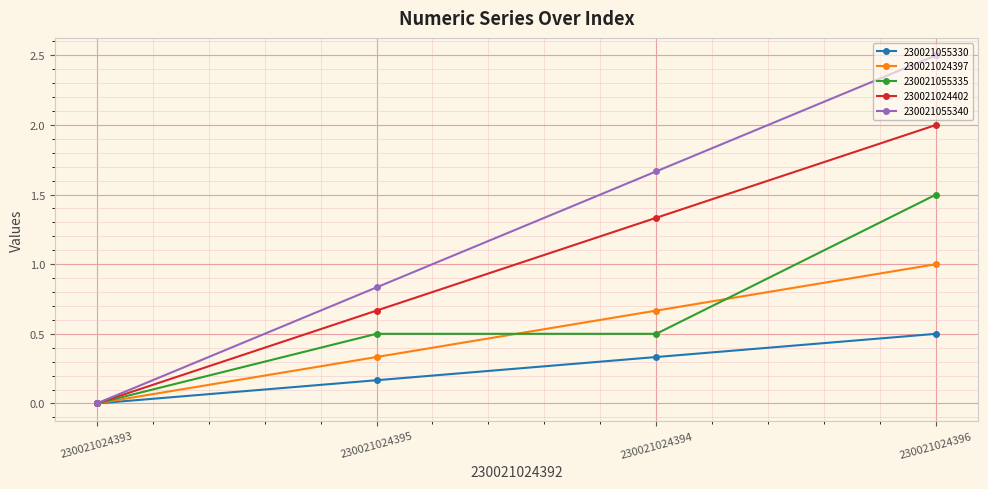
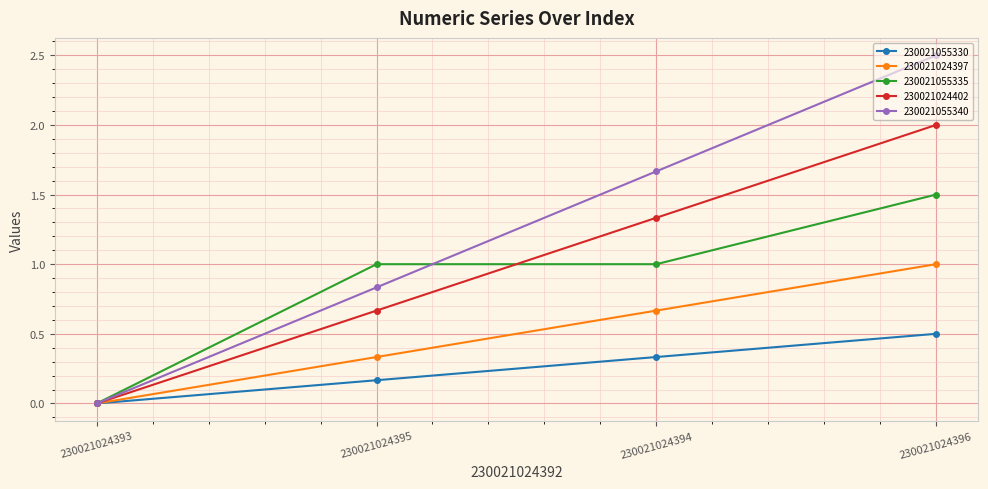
  {
    "230021055330": {
      "230021024395": 0.17,
      "230021024394": 0.33,
      "230021024396": 0.50
    },
    "230021024397": {
      "230021024395": 0.33,
      "230021024394": 0.67,
      "230021024396": 1.00
    },
    "230021055335": {
-     "230021024395": 0.50,
-     "230021024394": 0.50,
+     "230021024395": 1.00,
+     "230021024394": 1.00,
      "230021024396": 1.50
    },
    "230021024402": {
      "230021024395": 0.67,
      "230021024394": 1.33,
      "230021024396": 2.00
    },
    "230021055340": {
      "230021024395": 0.83,
      "230021024394": 1.67
    }
  }
